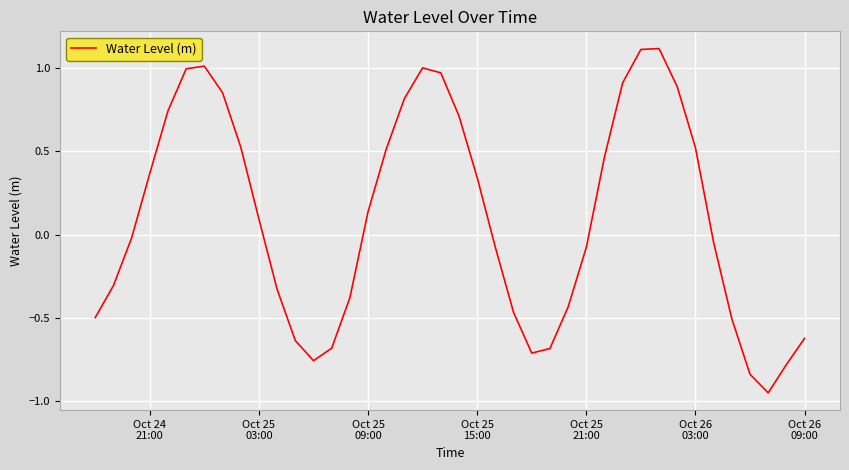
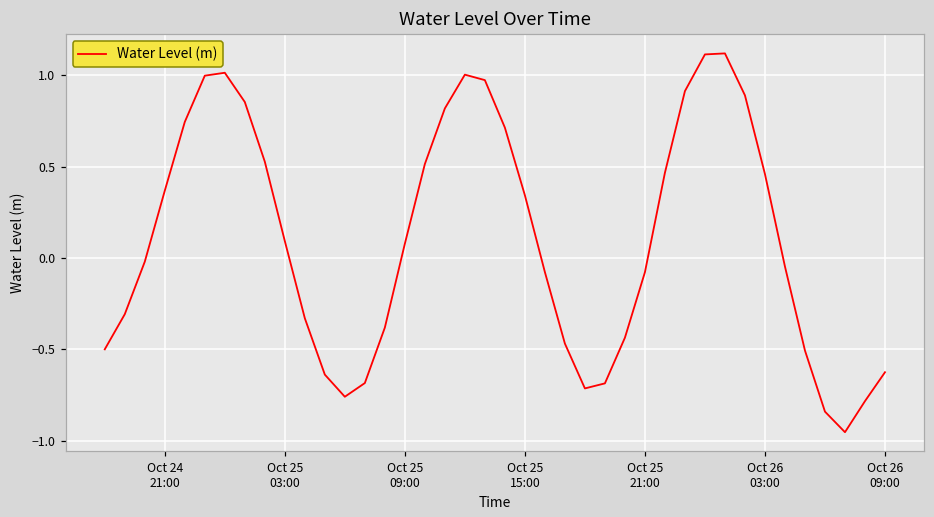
  {
    "Oct 24 21:00": 0.37,
    "Oct 25 03:00": 0.09,
-   "Oct 25 09:00": 0.14,
+   "Oct 25 09:00": 0.08,
    "Oct 25 15:00": 0.34,
    "Oct 25 21:00": -0.08,
-   "Oct 26 03:00": 0.52,
+   "Oct 26 03:00": 0.46,
    "Oct 26 09:00": -0.62
  }
